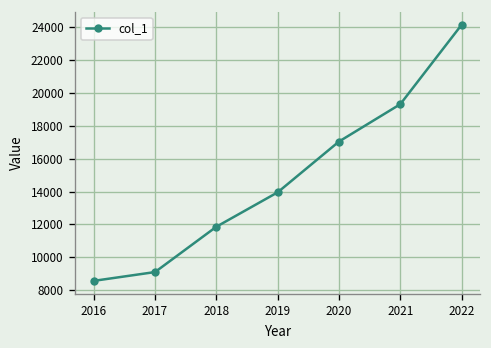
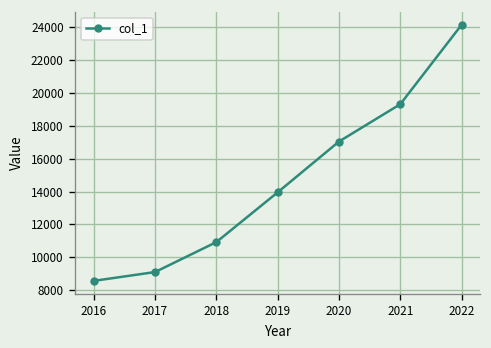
  {
    "2016": 8600,
    "2017": 9100,
-   "2018": 11900,
+   "2018": 10900,
    "2019": 14000,
    "2020": 17000,
    "2021": 19300,
    "2022": 24100
  }
